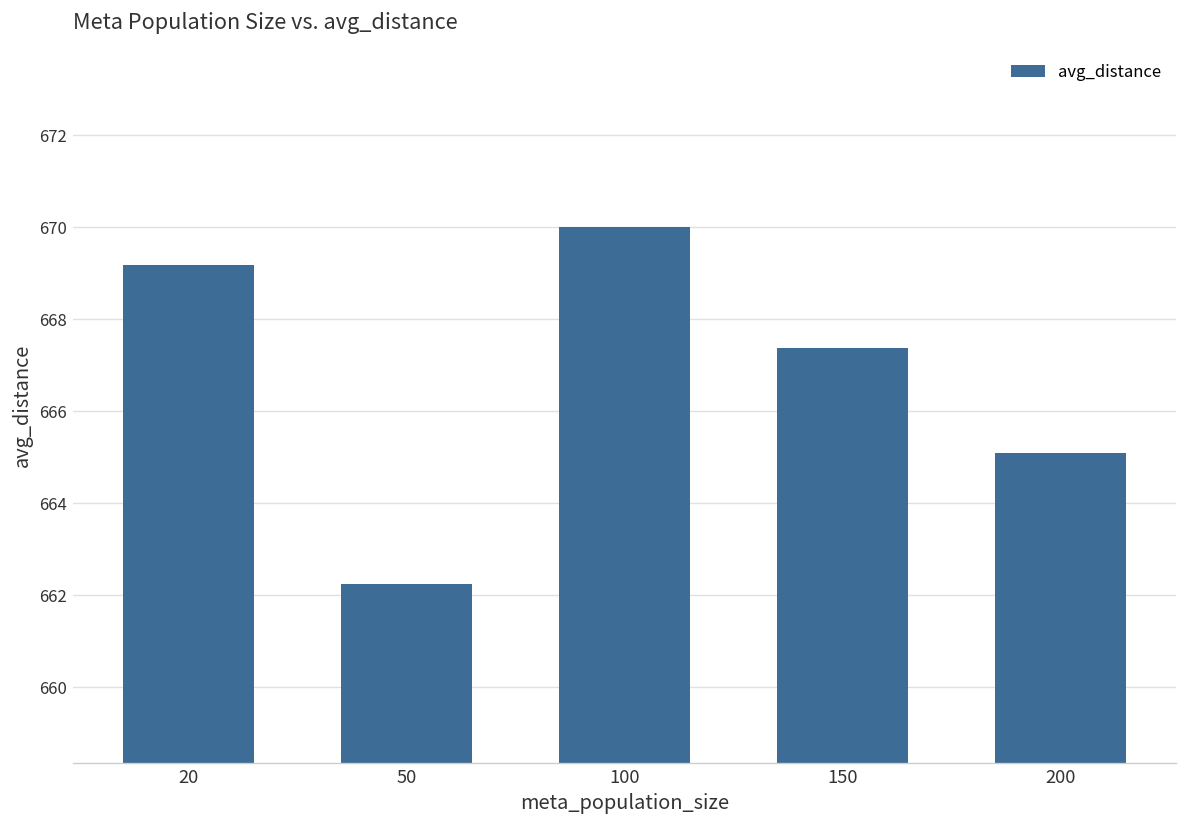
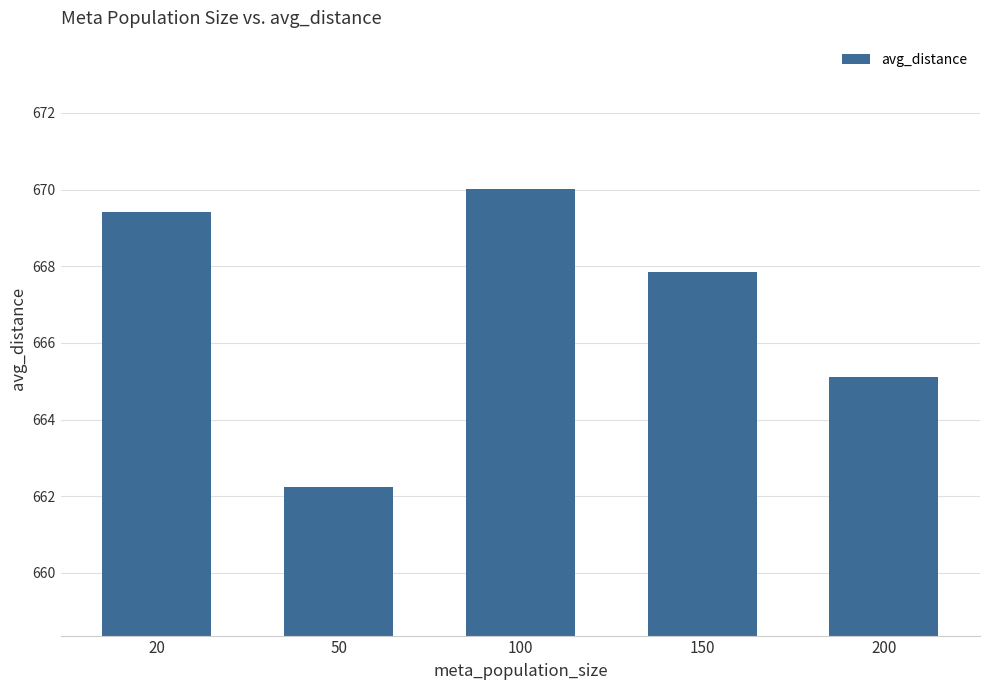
  {
-   "20": 669.2,
+   "20": 669.4,
    "50": 662.2,
    "100": 670.0,
-   "150": 667.4,
+   "150": 667.8,
    "200": 665.1
  }
